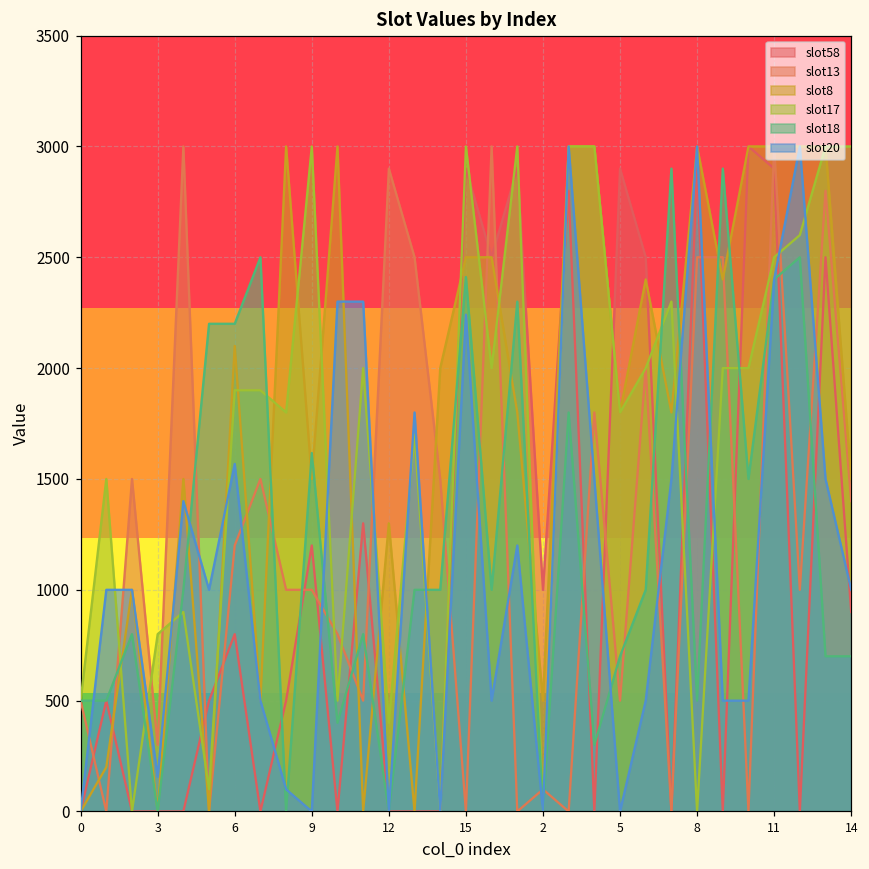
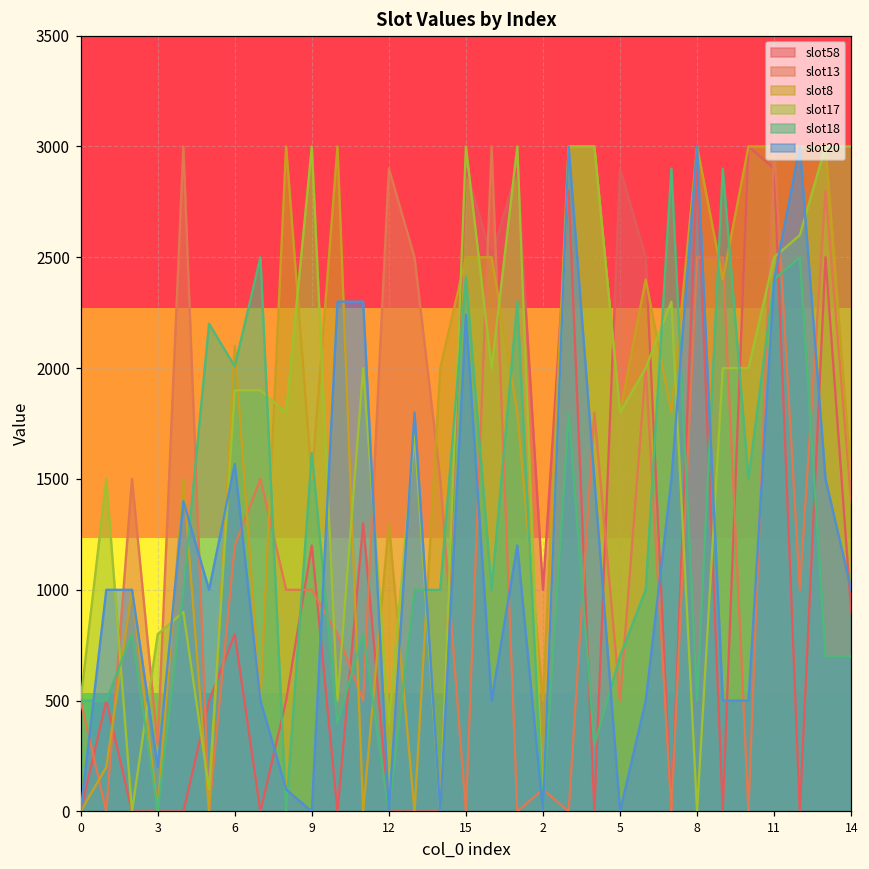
  {
    "slot18": {
-     "6": 2200,
+     "6": 2010,
      "9": 1620,
      "15": 2410
    },
    "slot20": {
-     "3": 160,
+     "3": 200,
      "6": 1570,
      "9": 0,
      "15": 2240
    }
  }
